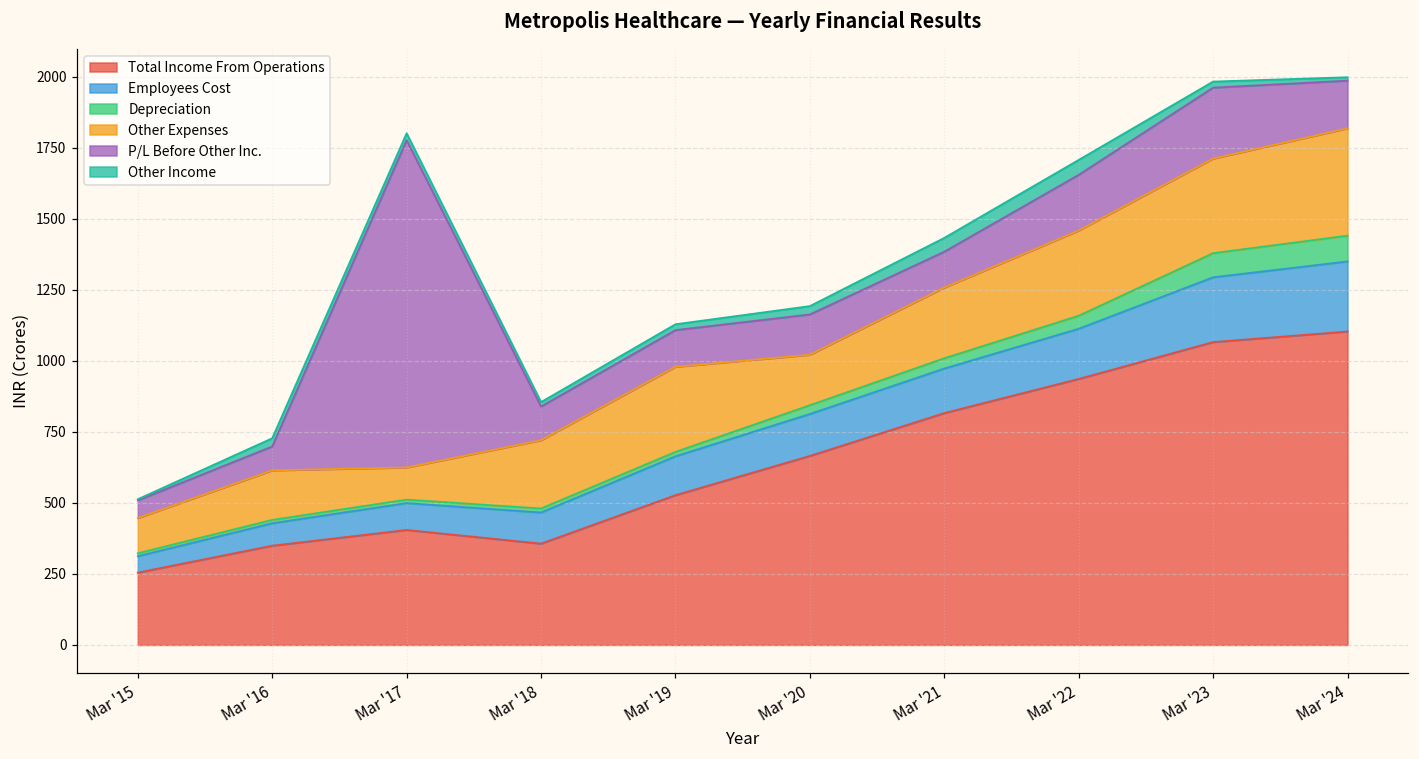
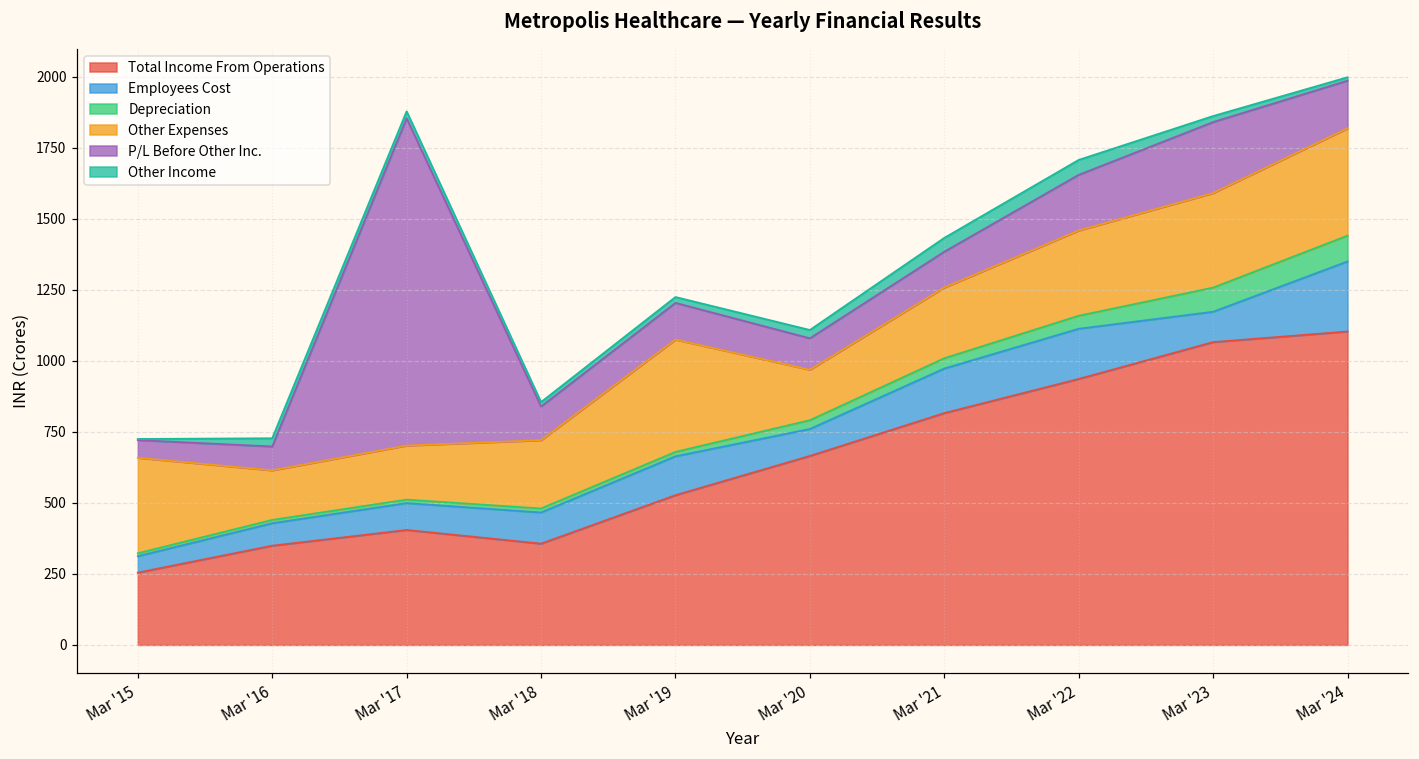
  {
    "Total Income From Operations": {
      "Mar '15": 250,
      "Mar '16": 350,
      "Mar '17": 400,
      "Mar '18": 360,
      "Mar '19": 530,
      "Mar '20": 670,
      "Mar '21": 820,
      "Mar '22": 940,
      "Mar '23": 1070,
      "Mar '24": 1100
    },
    "Employees Cost": {
      "Mar '15": 60,
      "Mar '16": 80,
      "Mar '17": 90,
      "Mar '18": 110,
      "Mar '19": 140,
-     "Mar '20": 150,
+     "Mar '20": 90,
      "Mar '21": 160,
      "Mar '22": 180,
-     "Mar '23": 230,
+     "Mar '23": 110,
      "Mar '24": 250
    },
    "Other Expenses": {
-     "Mar '15": 120,
+     "Mar '15": 340,
      "Mar '16": 170,
-     "Mar '17": 110,
+     "Mar '17": 190,
      "Mar '18": 240,
-     "Mar '19": 300,
+     "Mar '19": 400,
      "Mar '20": 180,
      "Mar '21": 250,
      "Mar '22": 300,
      "Mar '23": 330,
      "Mar '24": 380
    },
    "P/L Before Other Inc.": {
      "Mar '16": 80,
      "Mar '17": 1150,
      "Mar '18": 120,
      "Mar '19": 130,
-     "Mar '20": 140,
+     "Mar '20": 110,
      "Mar '21": 130,
      "Mar '22": 200,
      "Mar '23": 250,
      "Mar '24": 170
    }
  }
